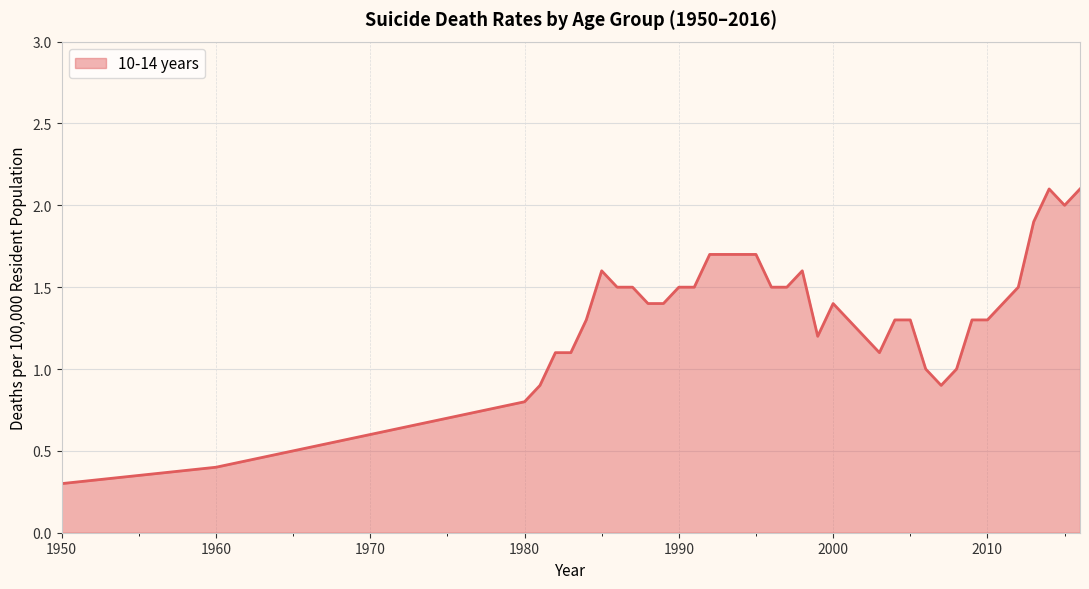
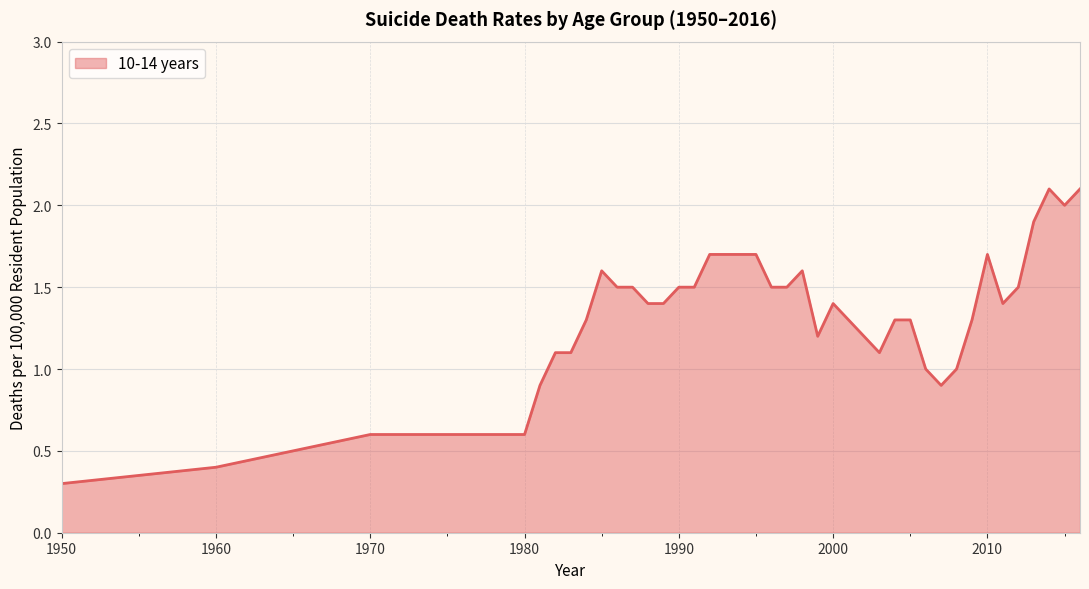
  {
    "1950": 0.3,
    "1960": 0.4,
    "1970": 0.6,
-   "1980": 0.8,
+   "1980": 0.6,
    "1990": 1.5,
    "2000": 1.4,
-   "2010": 1.3
+   "2010": 1.7
  }
